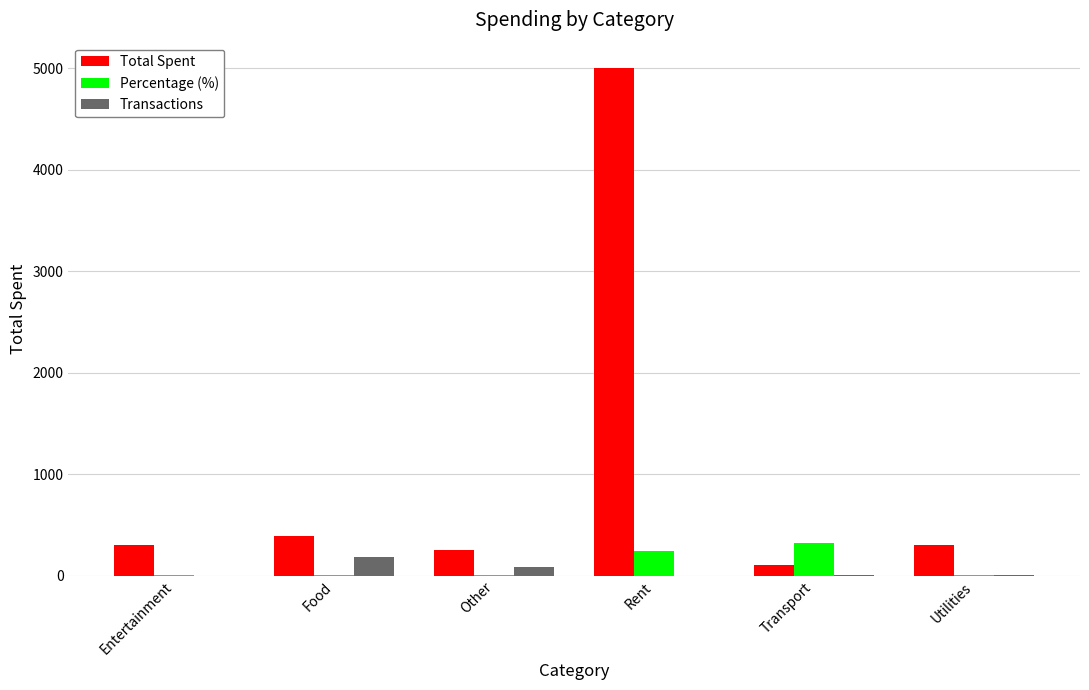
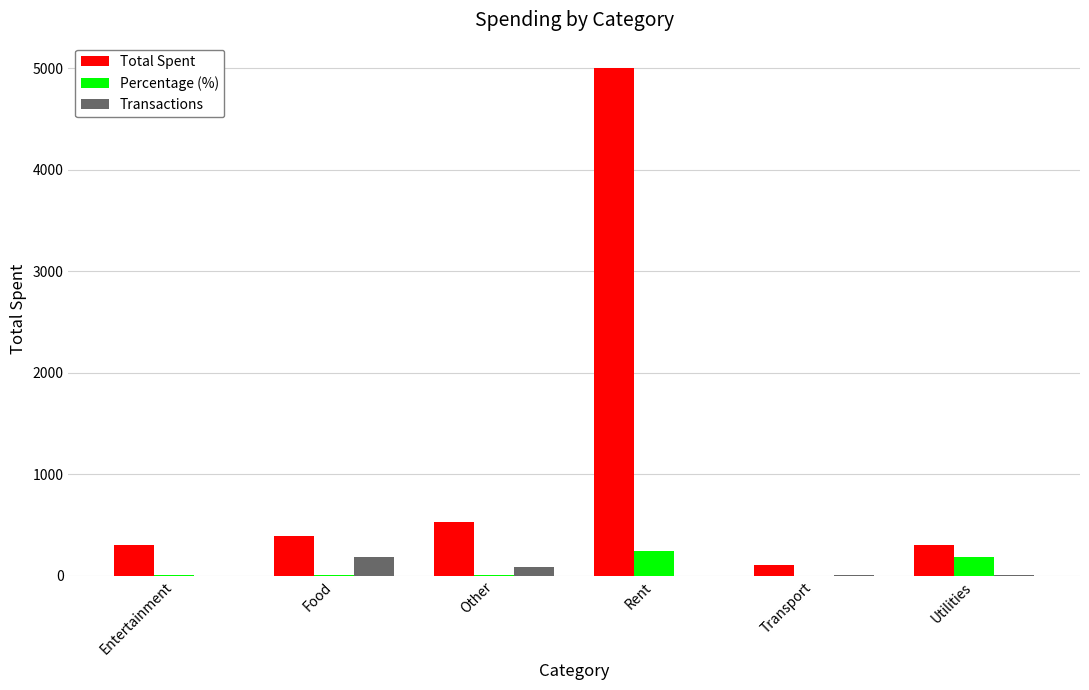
  {
    "Total Spent": {
      "Entertainment": 300,
      "Food": 390,
-     "Other": 250,
+     "Other": 530,
      "Rent": 5000,
      "Transport": 110,
      "Utilities": 300
    },
    "Percentage (%)": {
      "Rent": 250,
-     "Transport": 320,
-     "Utilities": 0
+     "Transport": 0,
+     "Utilities": 180
    },
    "Transactions": {
      "Food": 180,
      "Other": 80
    }
  }
